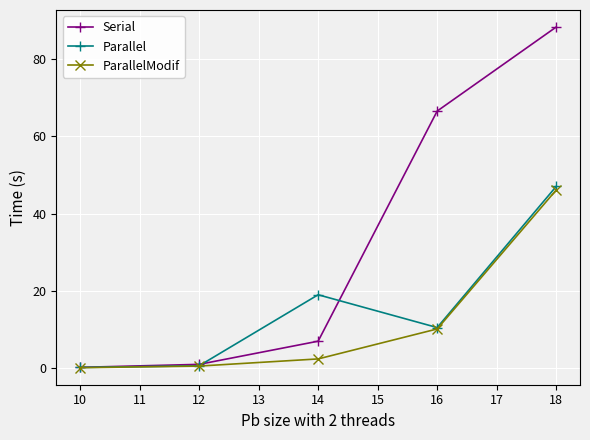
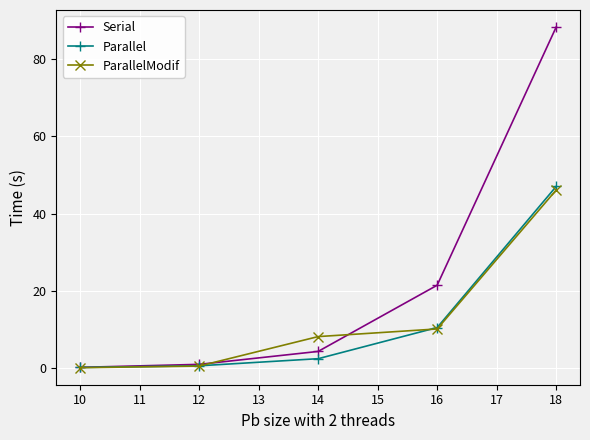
  {
    "Serial": {
-     "14": 7,
-     "16": 67,
+     "14": 4,
+     "16": 21,
      "18": 88
    },
    "Parallel": {
-     "14": 19,
+     "14": 2,
      "18": 47
    },
    "ParallelModif": {
-     "14": 2,
+     "14": 8,
      "18": 46
    }
  }
